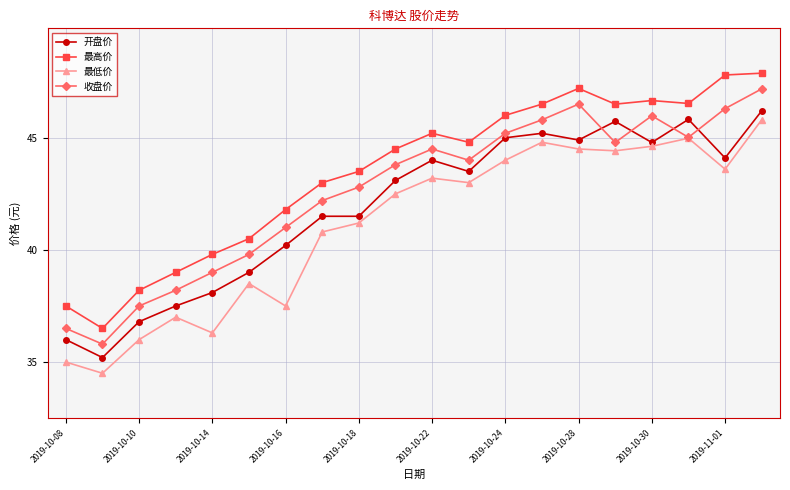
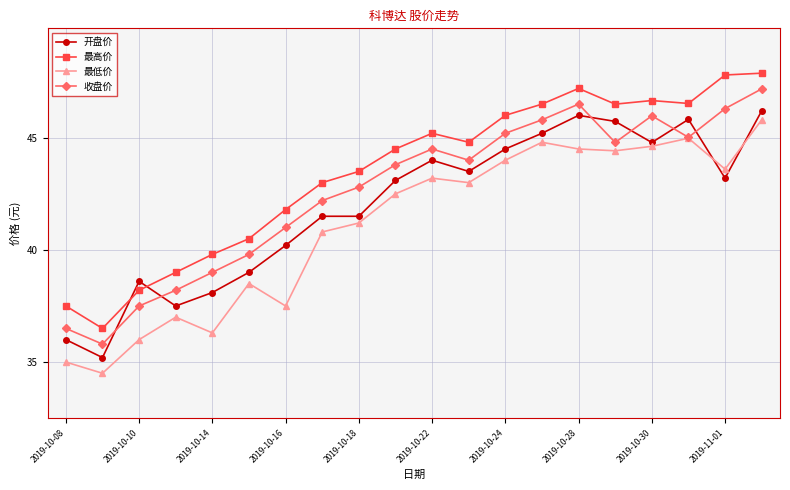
  {
    "开盘价": {
      "2019-10-08": 36.0,
-     "2019-10-10": 36.8,
+     "2019-10-10": 38.6,
      "2019-10-14": 38.1,
      "2019-10-16": 40.2,
      "2019-10-18": 41.5,
      "2019-10-22": 44.0,
-     "2019-10-24": 45.0,
-     "2019-10-28": 44.9,
+     "2019-10-24": 44.5,
+     "2019-10-28": 46.0,
      "2019-10-30": 44.8,
-     "2019-11-01": 44.1
+     "2019-11-01": 43.2
    },
    "最低价": {
      "2019-10-08": 35.0,
      "2019-10-10": 36.0,
      "2019-10-14": 36.3,
      "2019-10-16": 37.5,
      "2019-10-18": 41.2,
      "2019-10-22": 43.2,
      "2019-10-24": 44.0,
      "2019-10-28": 44.5,
      "2019-10-30": 44.6,
      "2019-11-01": 43.6
    }
  }
